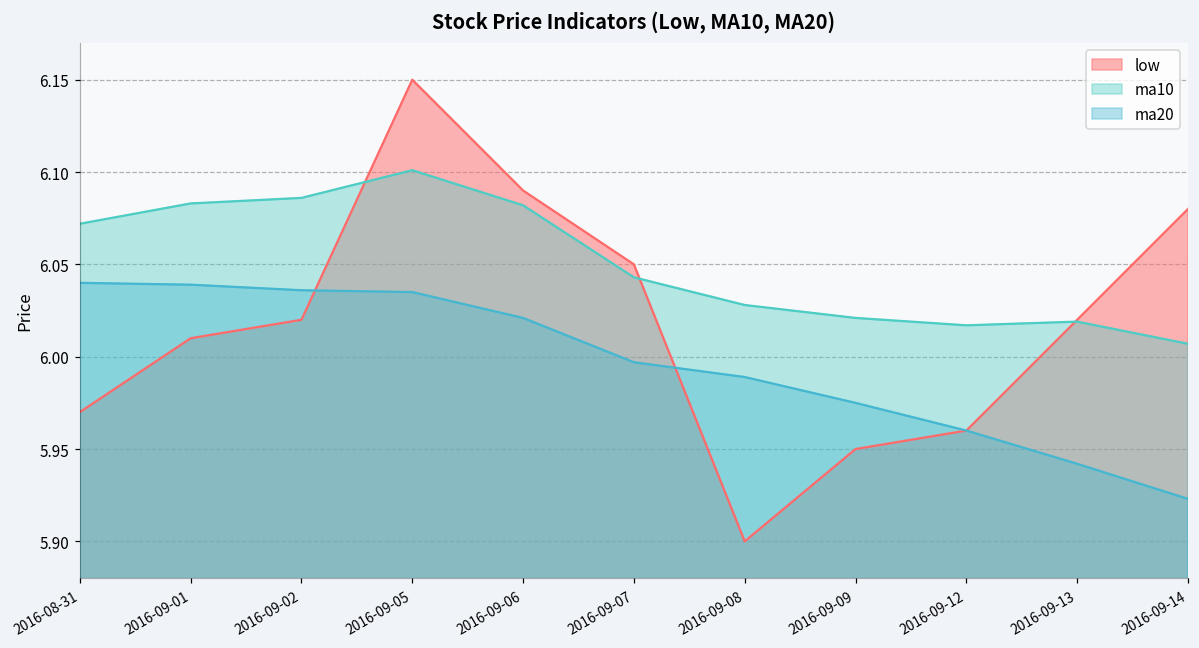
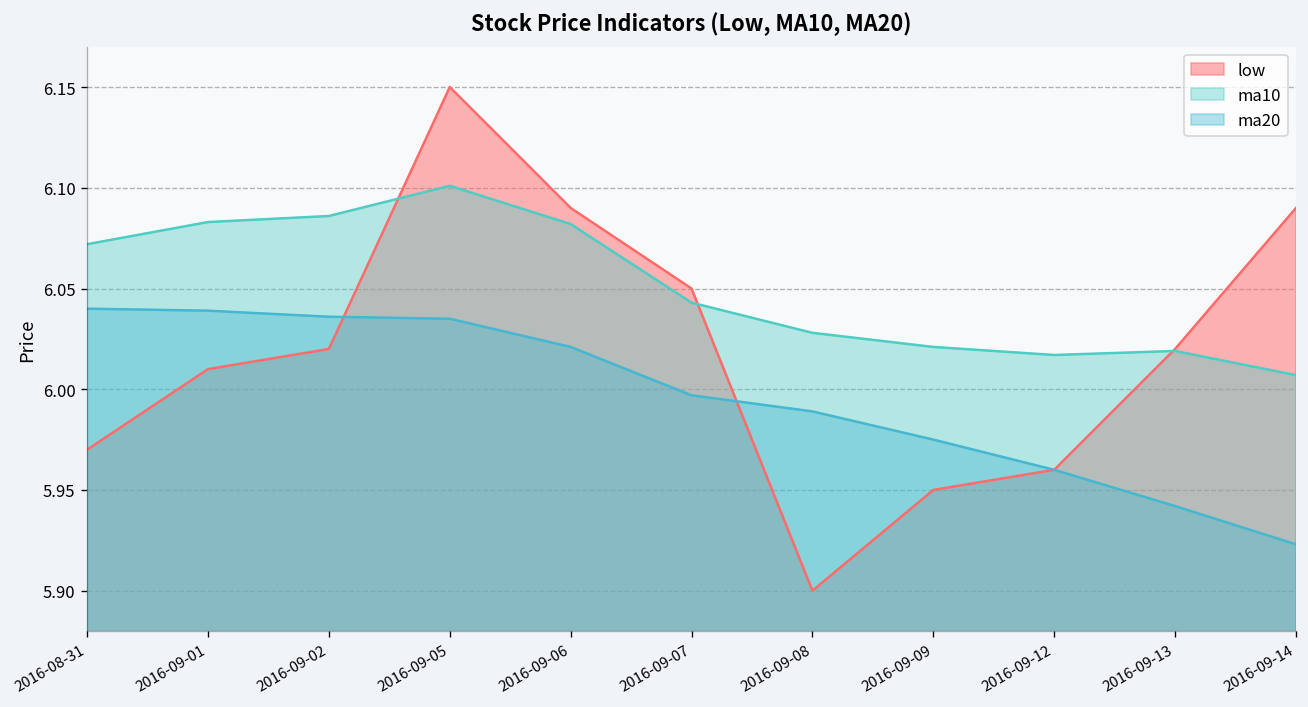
  {
    "low": {
      "2016-08-31": 5.97,
      "2016-09-01": 6.01,
      "2016-09-02": 6.02,
      "2016-09-05": 6.15,
      "2016-09-06": 6.09,
      "2016-09-07": 6.05,
      "2016-09-08": 5.90,
      "2016-09-09": 5.95,
-     "2016-09-14": 6.08
+     "2016-09-14": 6.09
    }
  }
